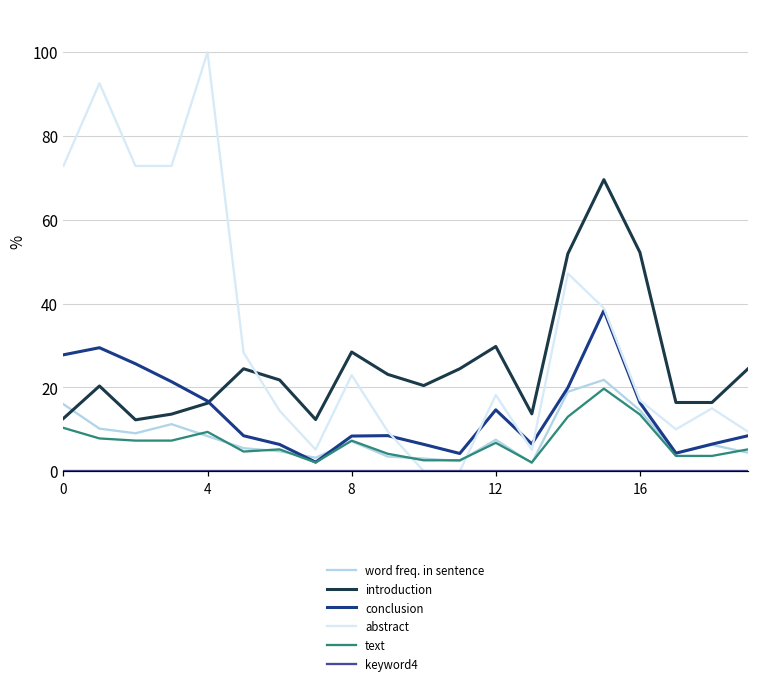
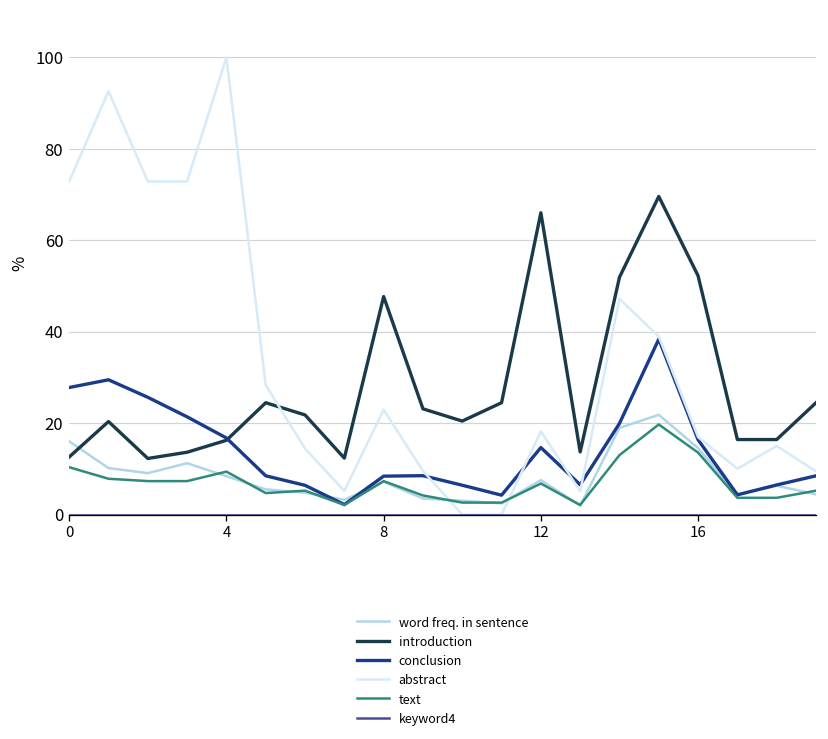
  {
    "introduction": {
      "0": 13,
-     "8": 28,
-     "12": 30,
+     "8": 48,
+     "12": 66,
      "16": 52
    },
    "text": {
      "0": 10,
      "4": 9,
      "12": 7,
      "16": 14
    }
  }
